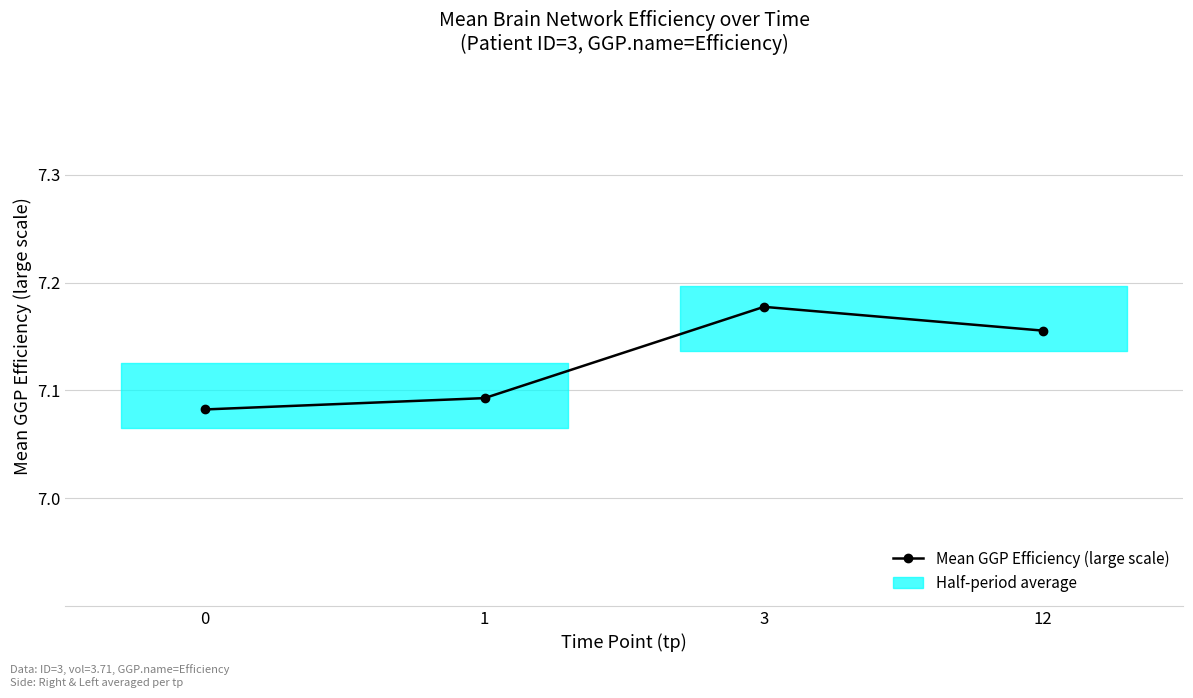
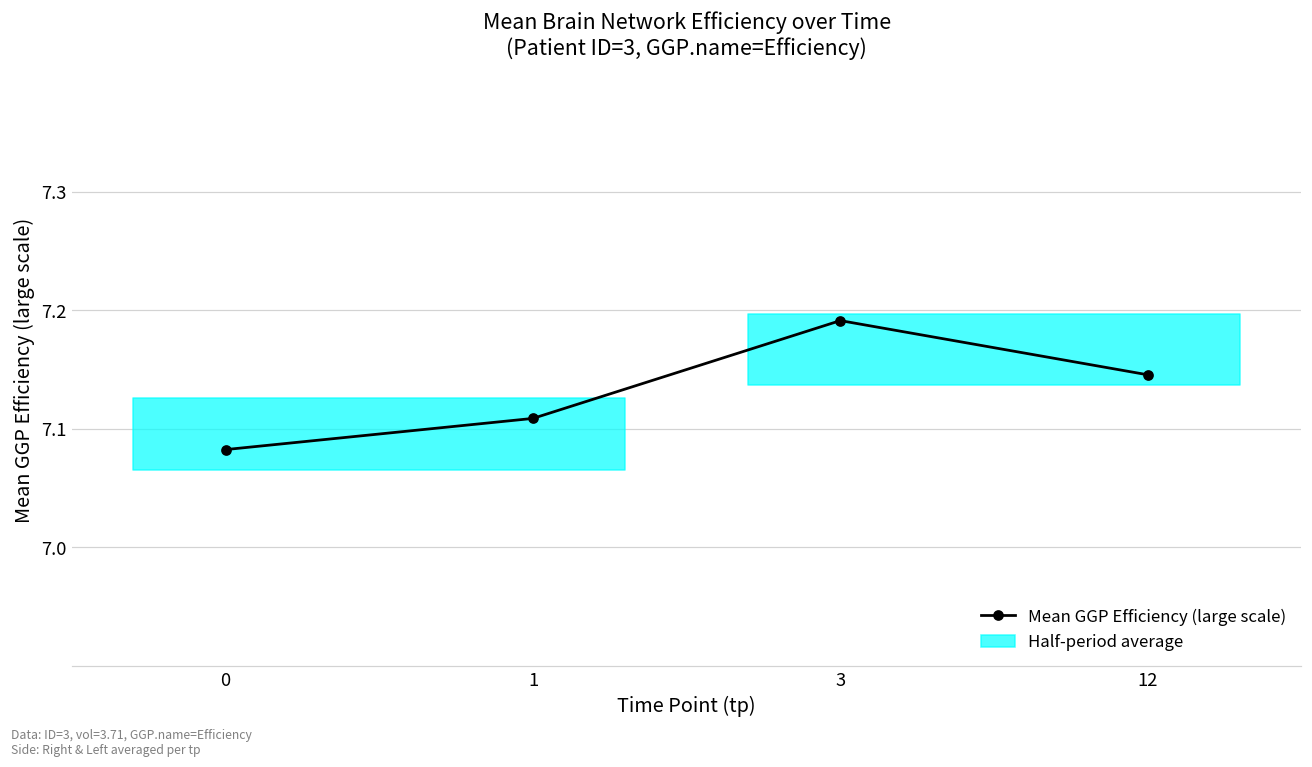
  {
    "Mean GGP Efficiency (large scale)": {
      "0": 7.082,
-     "1": 7.093,
-     "3": 7.178,
-     "12": 7.155
+     "1": 7.109,
+     "3": 7.191,
+     "12": 7.145
    }
  }
